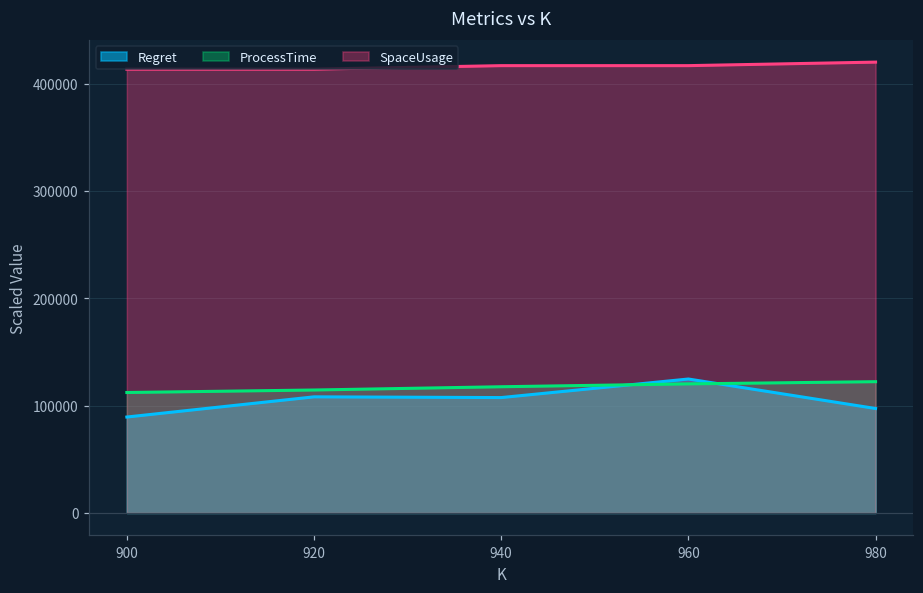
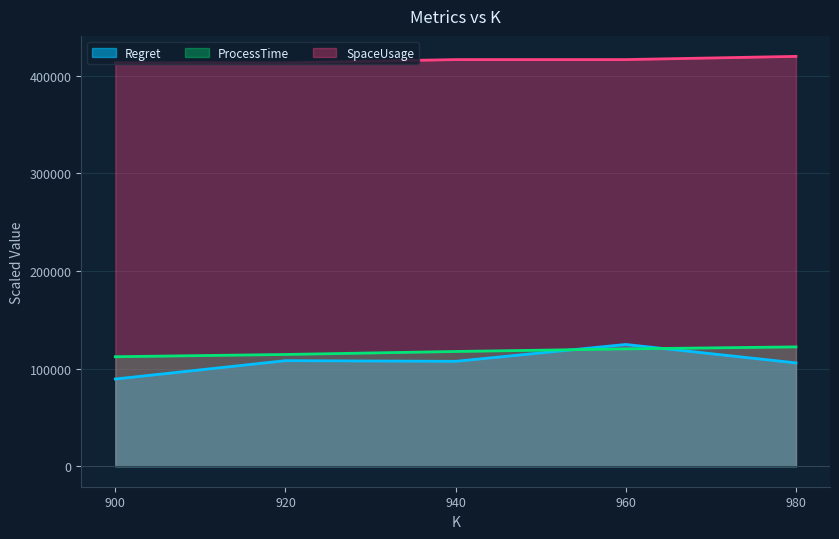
  {
    "Regret": {
      "900": 90000,
      "920": 110000,
      "940": 110000,
      "960": 120000,
-     "980": 100000
+     "980": 110000
    },
    "ProcessTime": {
      "900": 110000,
      "920": 110000,
      "940": 120000,
      "960": 120000,
      "980": 120000
    },
    "SpaceUsage": {
      "940": 420000,
      "960": 420000,
      "980": 420000
    }
  }
